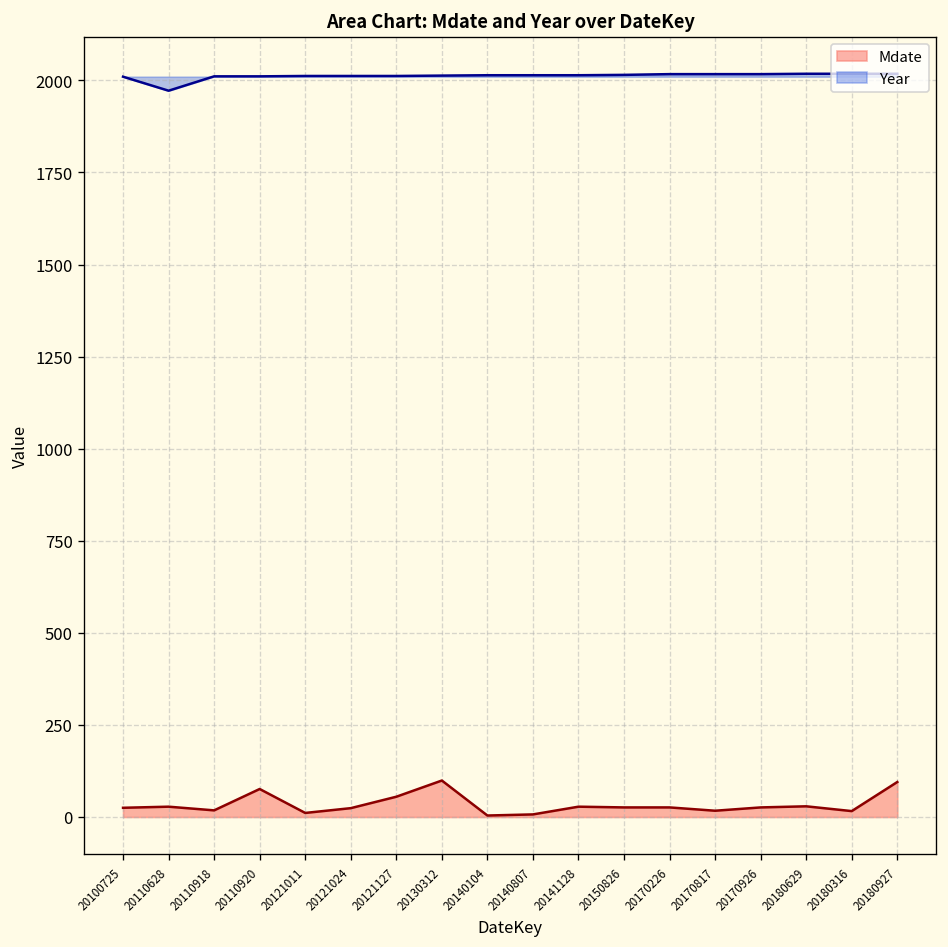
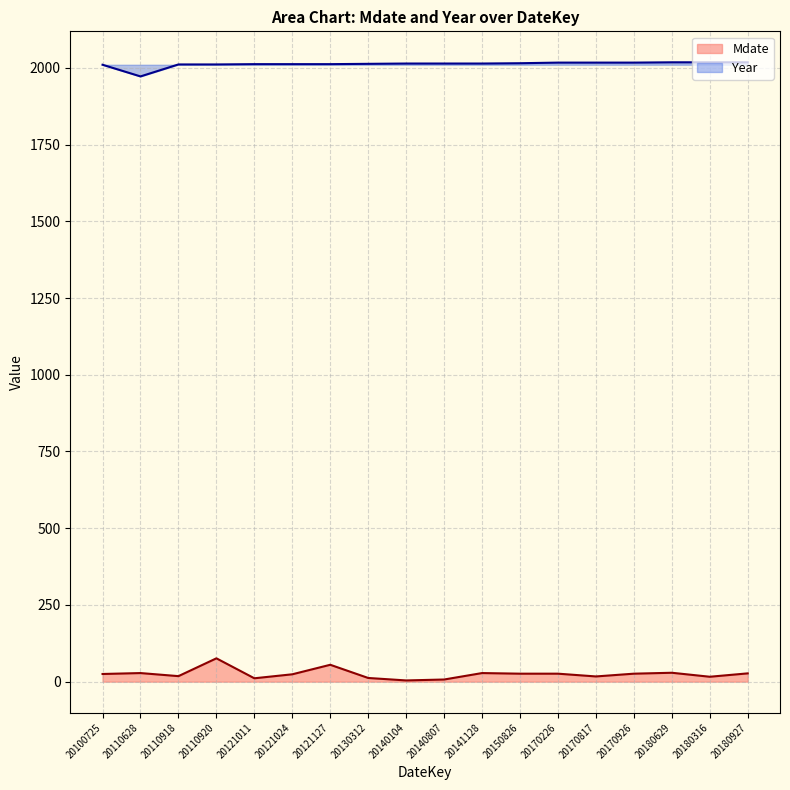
  {
    "Mdate": {
      "20100725": 30,
      "20110628": 30,
      "20110918": 20,
      "20110920": 80,
      "20121011": 10,
      "20121024": 20,
      "20121127": 60,
-     "20130312": 100,
+     "20130312": 10,
      "20140104": 0,
      "20140807": 10,
      "20141128": 30,
      "20150826": 30,
      "20170226": 30,
      "20170817": 20,
      "20170926": 30,
      "20180629": 30,
      "20180316": 20,
-     "20180927": 100
+     "20180927": 30
    }
  }
